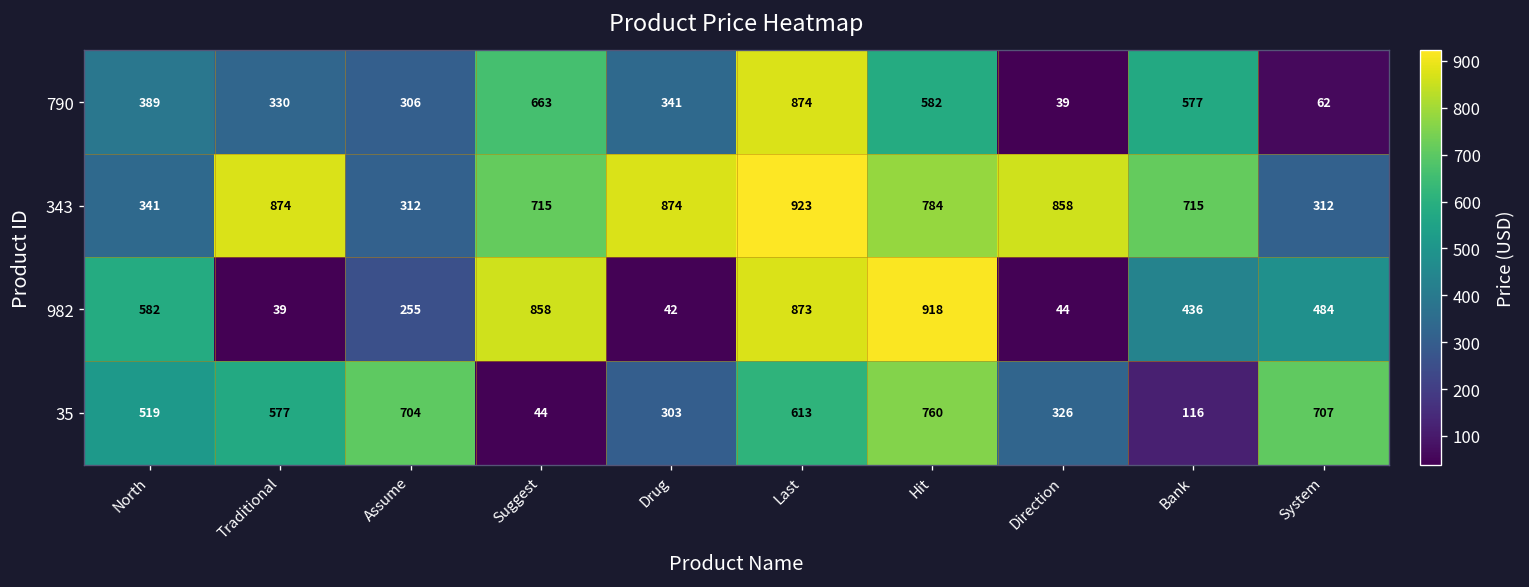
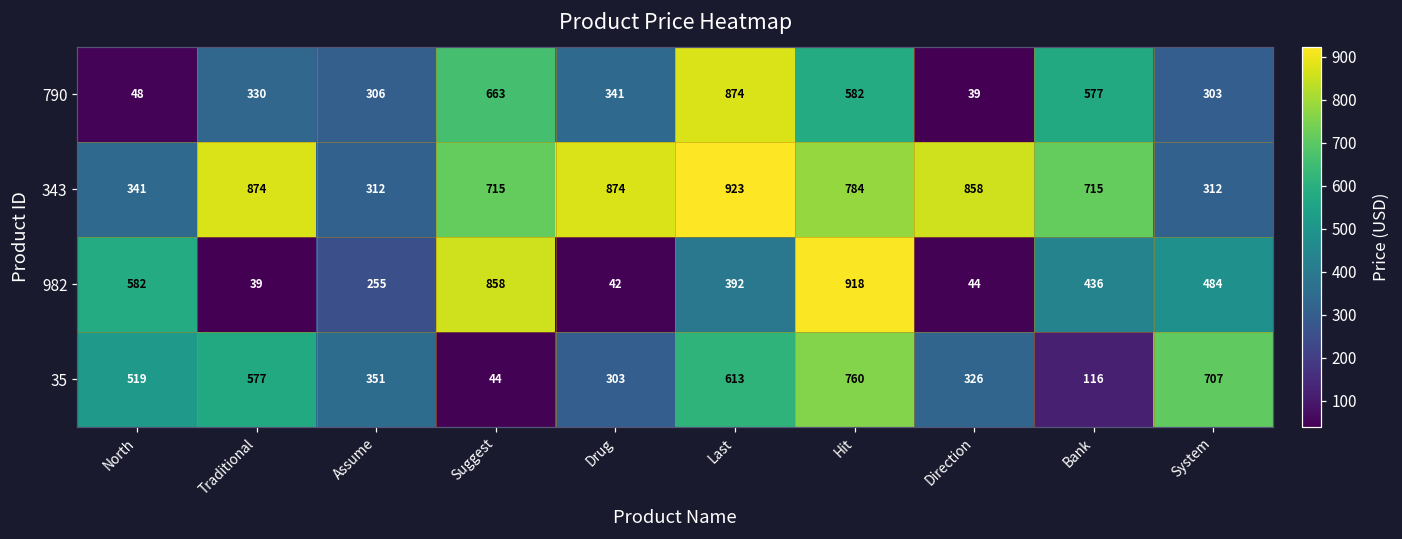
  {
    "790": {
-     "North": 389,
+     "North": 48,
      "Traditional": 330,
      "Assume": 306,
      "Suggest": 663,
      "Drug": 341,
      "Last": 874,
      "Hit": 582,
      "Direction": 39,
      "Bank": 577,
-     "System": 62
+     "System": 303
    },
    "343": {
      "North": 341,
      "Traditional": 874,
      "Assume": 312,
      "Suggest": 715,
      "Drug": 874,
      "Last": 923,
      "Hit": 784,
      "Direction": 858,
      "Bank": 715,
      "System": 312
    },
    "982": {
      "North": 582,
      "Traditional": 39,
      "Assume": 255,
      "Suggest": 858,
      "Drug": 42,
-     "Last": 873,
+     "Last": 392,
      "Hit": 918,
      "Direction": 44,
      "Bank": 436,
      "System": 484
    },
    "35": {
      "North": 519,
      "Traditional": 577,
-     "Assume": 704,
+     "Assume": 351,
      "Suggest": 44,
      "Drug": 303,
      "Last": 613,
      "Hit": 760,
      "Direction": 326,
      "Bank": 116,
      "System": 707
    }
  }
